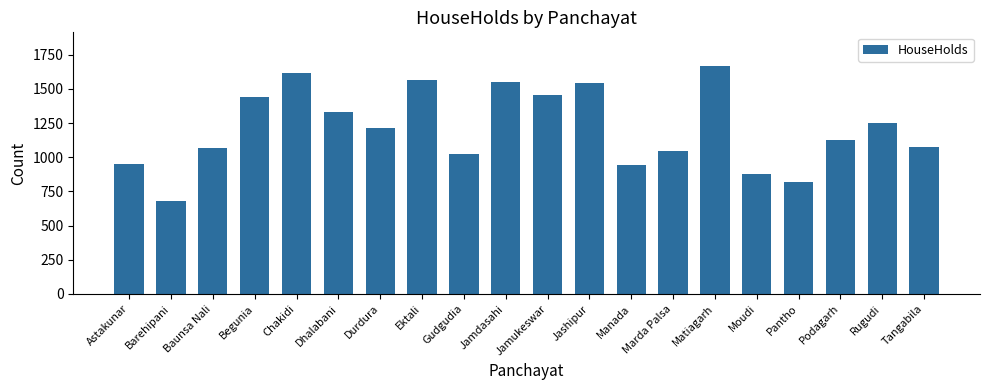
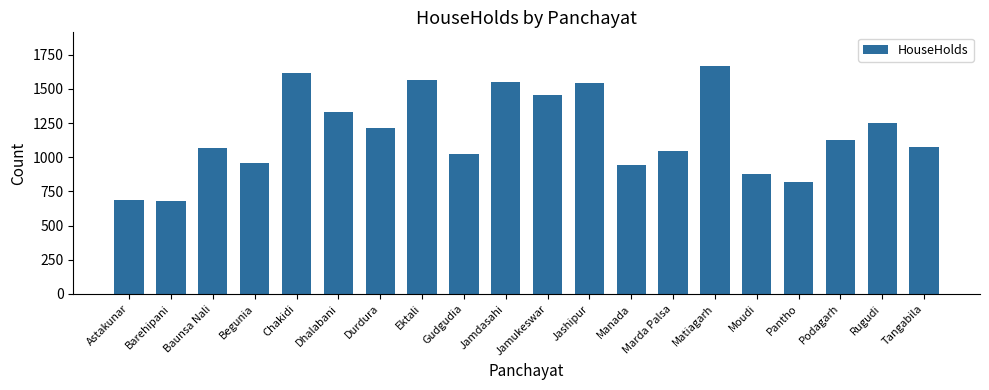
  {
-   "Astakunar": 950,
+   "Astakunar": 690,
    "Barehipani": 680,
    "Baunsa Nali": 1070,
-   "Begunia": 1440,
+   "Begunia": 960,
    "Chakidi": 1620,
    "Dhalabani": 1330,
    "Durdura": 1210,
    "Ektali": 1560,
    "Gudgudia": 1030,
    "Jamdasahi": 1550,
    "Jamukeswar": 1450,
    "Jashipur": 1540,
    "Manada": 940,
    "Marda Palsa": 1050,
    "Matiagarh": 1670,
    "Moudi": 880,
    "Pantho": 820,
    "Podagarh": 1120,
    "Rugudi": 1250,
    "Tangabila": 1080
  }
